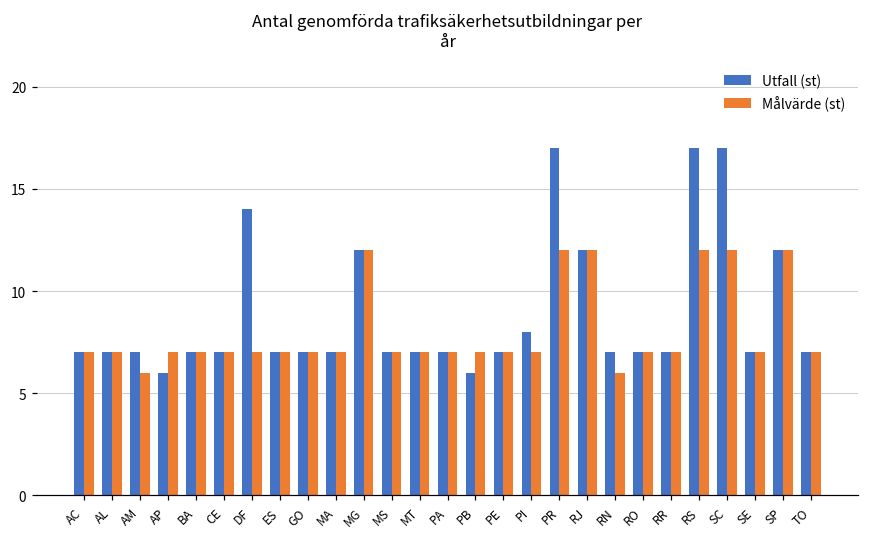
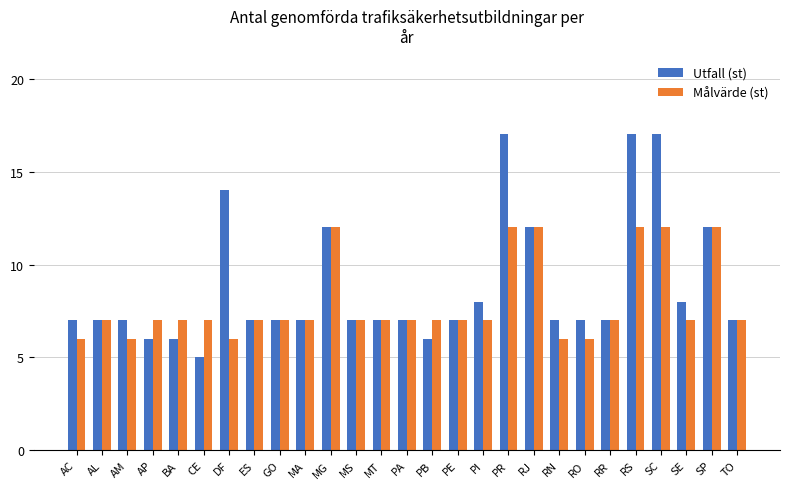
  {
    "Utfall (st)": {
      "AC": 7,
      "AL": 7,
      "AM": 7,
      "AP": 6,
-     "BA": 7,
-     "CE": 7,
+     "BA": 6,
+     "CE": 5,
      "DF": 14,
      "ES": 7,
      "GO": 7,
      "MA": 7,
      "MG": 12,
      "MS": 7,
      "MT": 7,
      "PA": 7,
      "PB": 6,
      "PE": 7,
      "PI": 8,
      "PR": 17,
      "RJ": 12,
      "RN": 7,
      "RO": 7,
      "RR": 7,
      "RS": 17,
      "SC": 17,
-     "SE": 7,
+     "SE": 8,
      "SP": 12,
      "TO": 7
    },
    "Målvärde (st)": {
-     "AC": 7,
+     "AC": 6,
      "AL": 7,
      "AM": 6,
      "AP": 7,
      "BA": 7,
      "CE": 7,
-     "DF": 7,
+     "DF": 6,
      "ES": 7,
      "GO": 7,
      "MA": 7,
      "MG": 12,
      "MS": 7,
      "MT": 7,
      "PA": 7,
      "PB": 7,
      "PE": 7,
      "PI": 7,
      "PR": 12,
      "RJ": 12,
      "RN": 6,
-     "RO": 7,
+     "RO": 6,
      "RR": 7,
      "RS": 12,
      "SC": 12,
      "SE": 7,
      "SP": 12,
      "TO": 7
    }
  }
